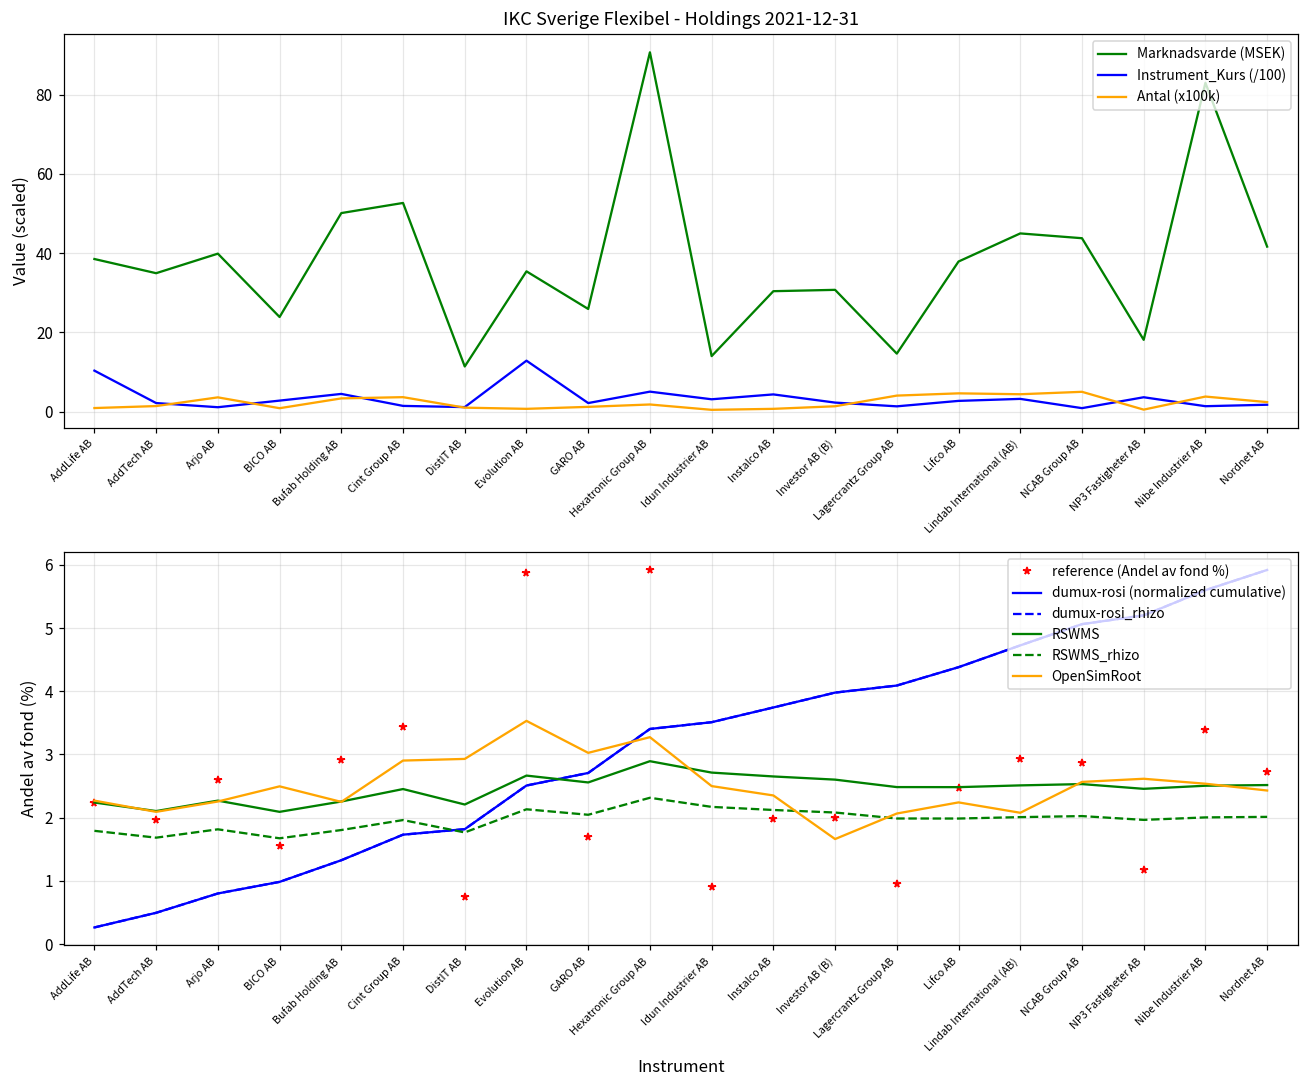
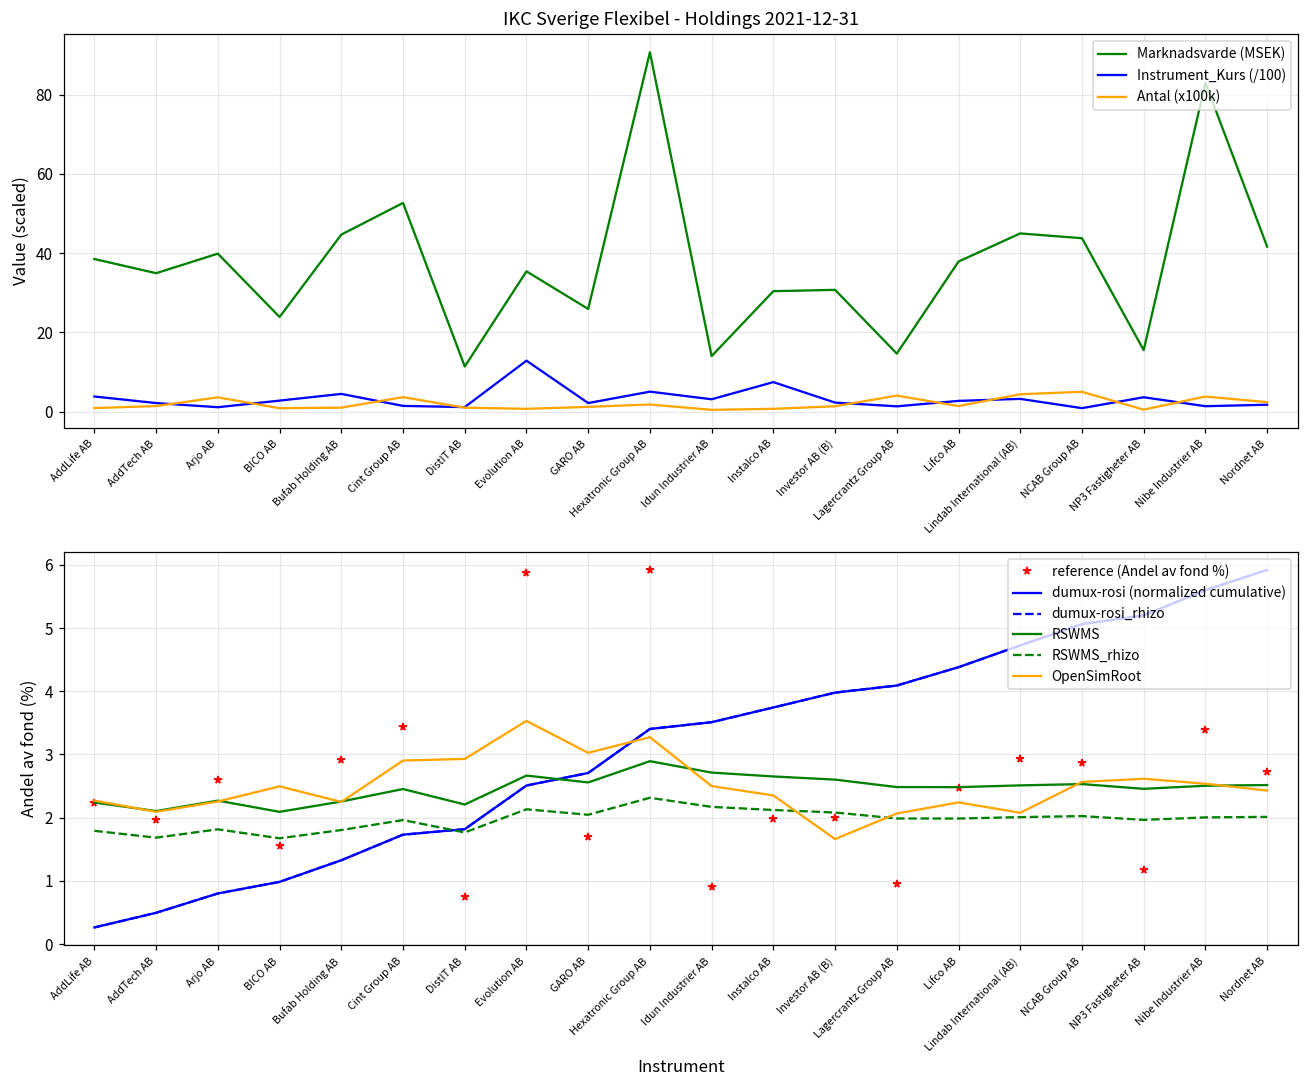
  {
    "IKC Sverige Flexibel - Holdings 2021-12-31": {
      "Marknadsvarde (MSEK)": {
        "AddLife AB": 39,
        "AddTech AB": 35,
        "Arjo AB": 40,
        "BICO AB": 24,
-       "Bufab Holding AB": 50,
+       "Bufab Holding AB": 45,
        "Cint Group AB": 53,
        "DistIT AB": 11,
        "Evolution AB": 35,
        "GARO AB": 26,
        "Hexatronic Group AB": 91,
        "Idun Industrier AB": 14,
        "Instalco AB": 30,
        "Investor AB (B)": 31,
        "Lagercrantz Group AB": 15,
        "Lifco AB": 38,
        "Lindab International (AB)": 45,
        "NCAB Group AB": 44,
-       "NP3 Fastigheter AB": 18,
+       "NP3 Fastigheter AB": 16,
        "Nordnet AB": 42
      },
      "Instrument_Kurs (/100)": {
-       "AddLife AB": 10,
+       "AddLife AB": 4,
        "AddTech AB": 2,
        "Arjo AB": 1,
        "BICO AB": 3,
        "Bufab Holding AB": 4,
        "Cint Group AB": 1,
        "Evolution AB": 13,
        "GARO AB": 2,
        "Hexatronic Group AB": 5,
        "Idun Industrier AB": 3,
-       "Instalco AB": 4,
+       "Instalco AB": 7,
        "Investor AB (B)": 2,
        "Lagercrantz Group AB": 1,
        "Lifco AB": 3,
        "Lindab International (AB)": 3,
        "NCAB Group AB": 1,
        "NP3 Fastigheter AB": 4,
        "Nibe Industrier AB": 1
      },
      "Antal (x100k)": {
        "AddLife AB": 1,
        "AddTech AB": 1,
        "Arjo AB": 4,
        "BICO AB": 1,
-       "Bufab Holding AB": 3,
+       "Bufab Holding AB": 1,
        "Cint Group AB": 4,
        "Evolution AB": 1,
        "GARO AB": 1,
        "Hexatronic Group AB": 2,
        "Idun Industrier AB": 0,
        "Instalco AB": 1,
        "Investor AB (B)": 1,
        "Lagercrantz Group AB": 4,
-       "Lifco AB": 5,
+       "Lifco AB": 1,
        "Lindab International (AB)": 4,
        "NCAB Group AB": 5,
        "NP3 Fastigheter AB": 1,
        "Nibe Industrier AB": 4
      }
    }
  }
